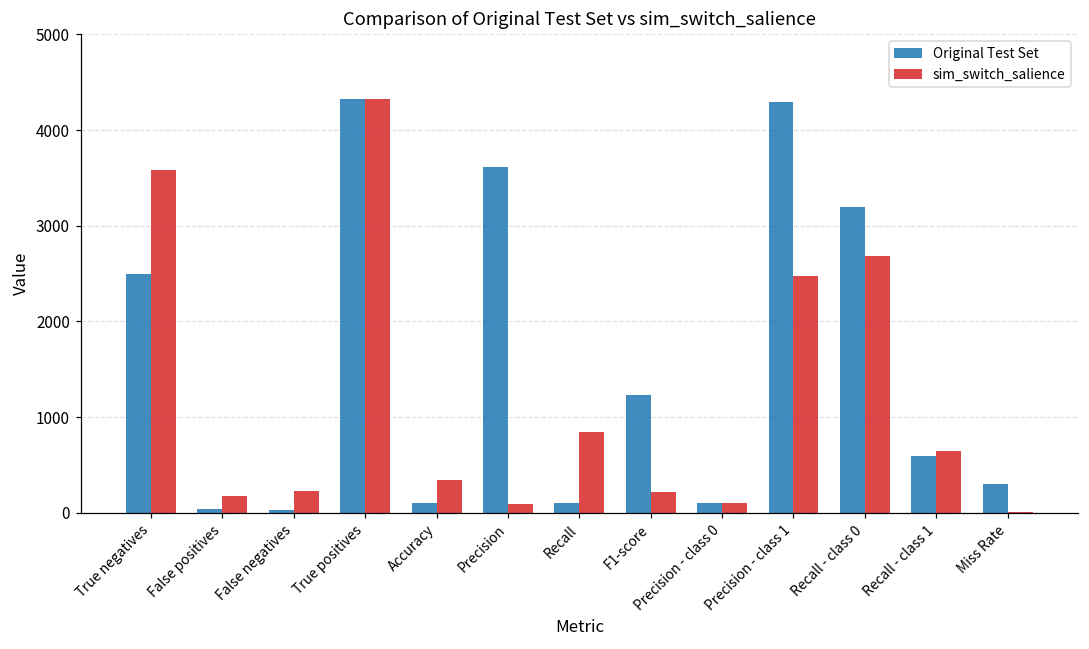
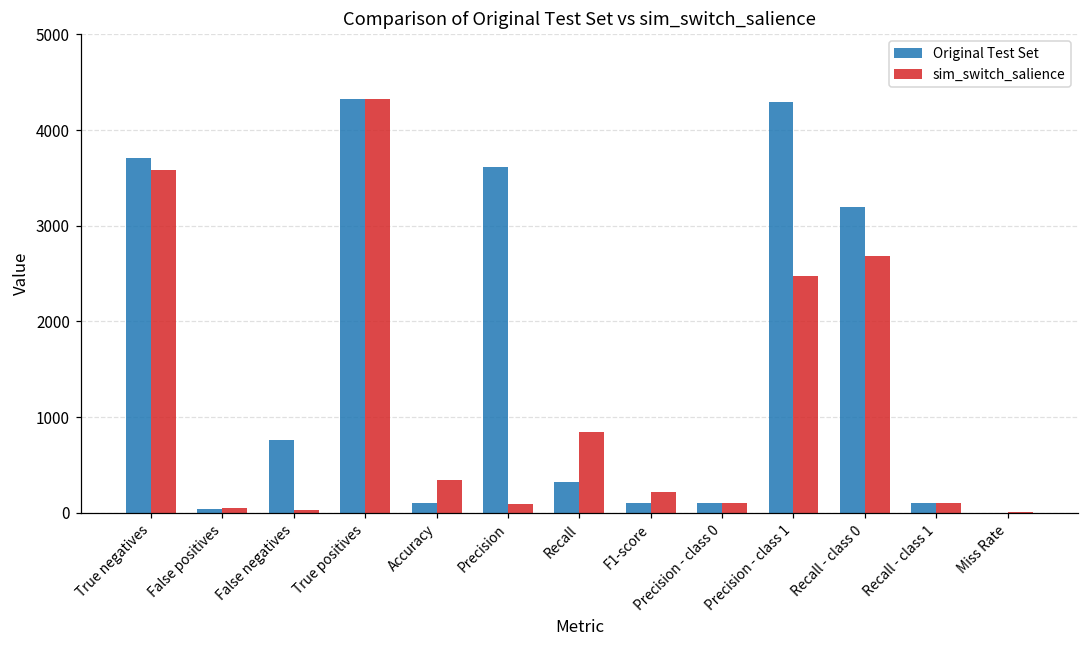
  {
    "Original Test Set": {
-     "True negatives": 2500,
+     "True negatives": 3700,
      "False positives": 0,
-     "False negatives": 0,
+     "False negatives": 800,
      "True positives": 4300,
      "Accuracy": 100,
      "Precision": 3600,
-     "Recall": 100,
-     "F1-score": 1200,
+     "Recall": 300,
+     "F1-score": 100,
      "Precision - class 0": 100,
      "Precision - class 1": 4300,
      "Recall - class 0": 3200,
-     "Recall - class 1": 600,
-     "Miss Rate": 300
+     "Recall - class 1": 100,
+     "Miss Rate": 0
    },
    "sim_switch_salience": {
      "True negatives": 3600,
-     "False positives": 200,
-     "False negatives": 200,
+     "False positives": 100,
+     "False negatives": 0,
      "True positives": 4300,
      "Accuracy": 300,
      "Precision": 100,
      "Recall": 800,
      "F1-score": 200,
      "Precision - class 0": 100,
      "Precision - class 1": 2500,
      "Recall - class 0": 2700,
-     "Recall - class 1": 600
+     "Recall - class 1": 100
    }
  }
